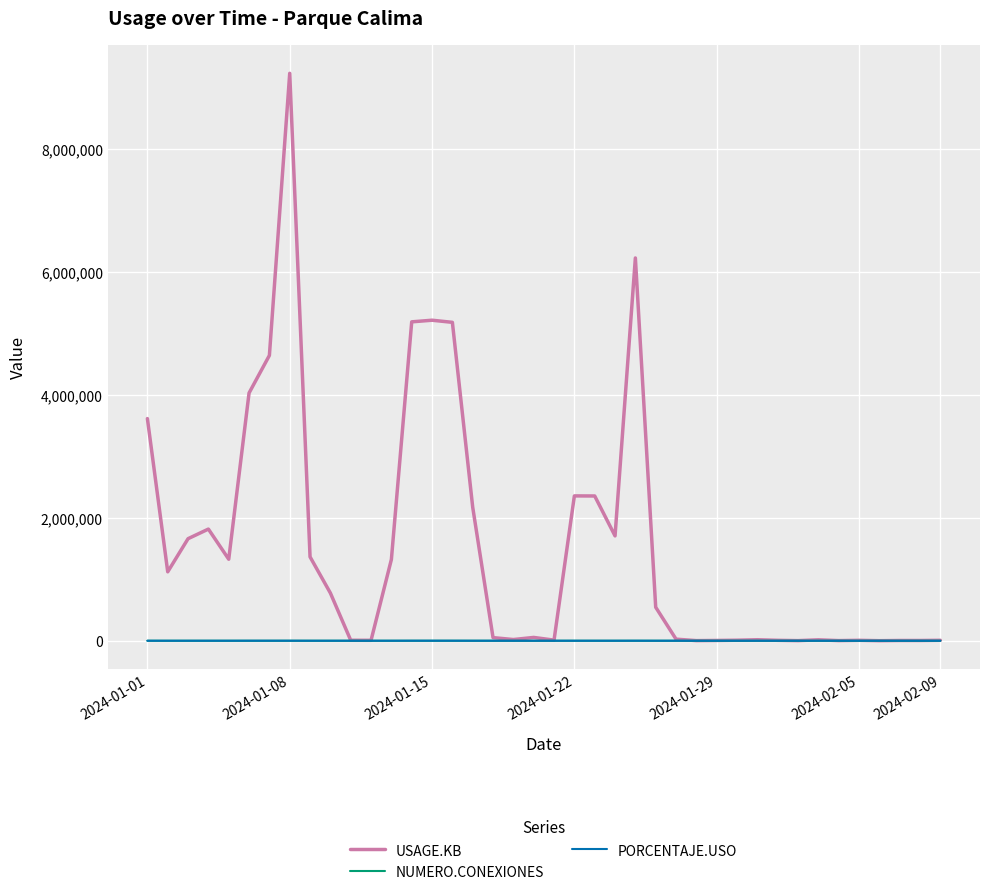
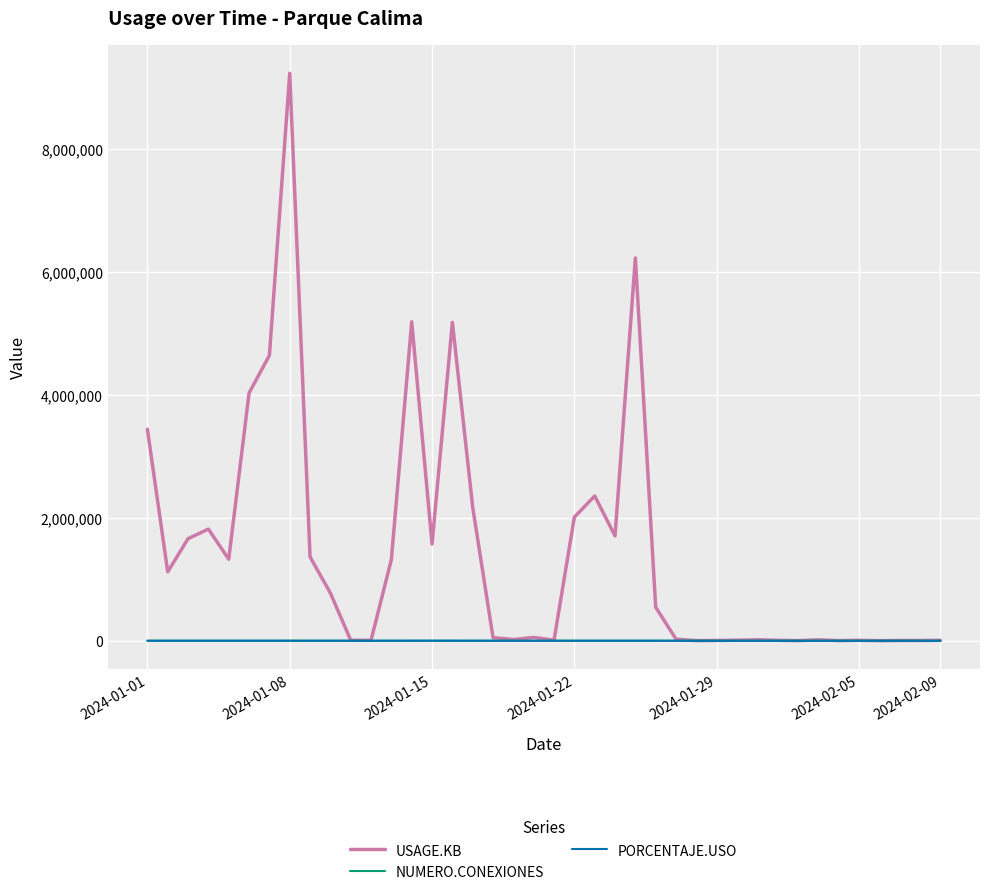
  {
    "USAGE.KB": {
-     "2024-01-01": "3,600,000",
+     "2024-01-01": "3,400,000",
      "2024-01-08": "9,200,000",
-     "2024-01-15": "5,200,000",
-     "2024-01-22": "2,400,000"
+     "2024-01-15": "1,600,000",
+     "2024-01-22": "2,000,000"
    },
    "PORCENTAJE.USO": {
      "2024-01-01": "0",
      "2024-01-08": "0",
      "2024-01-15": "0",
      "2024-01-22": "0"
    }
  }
